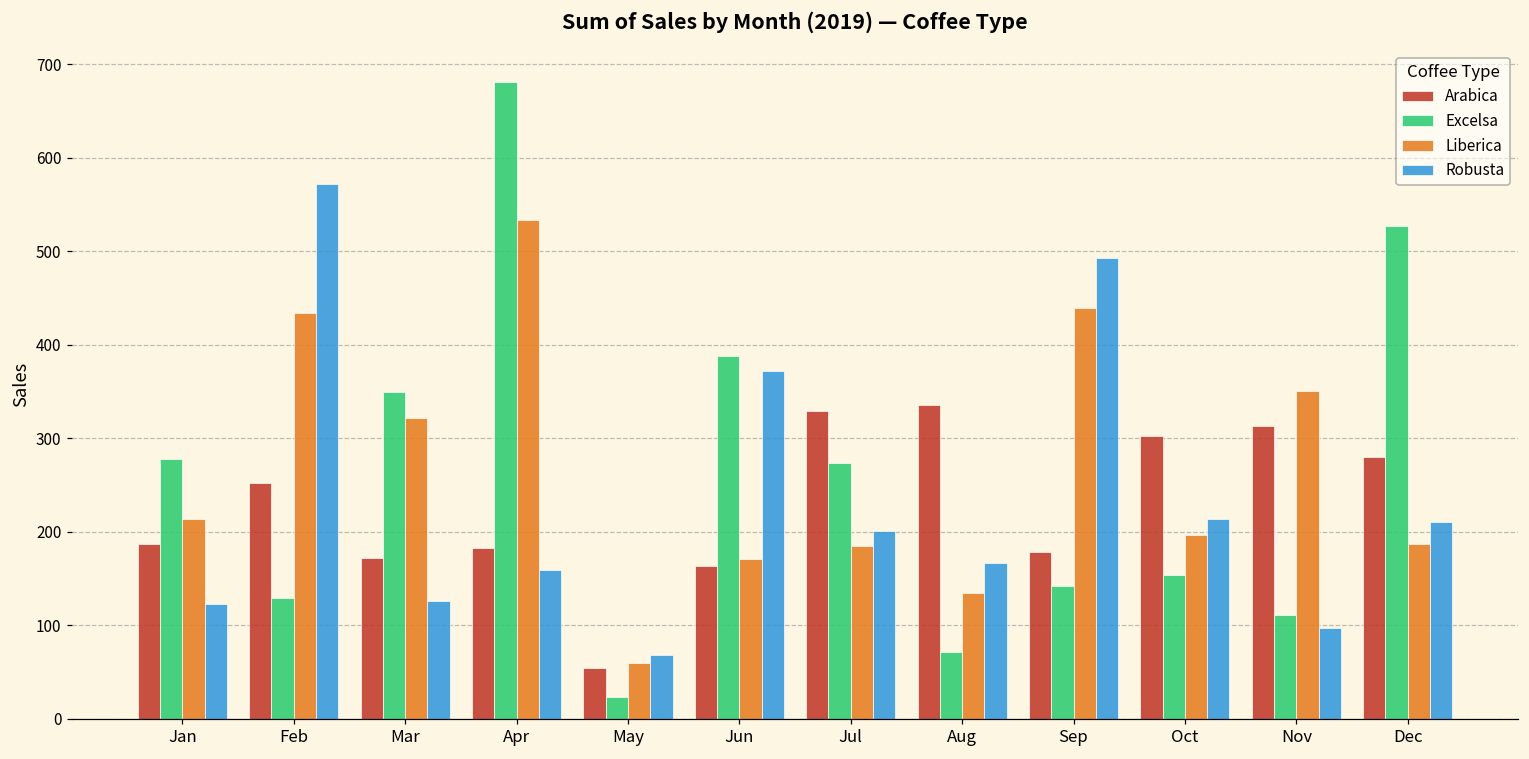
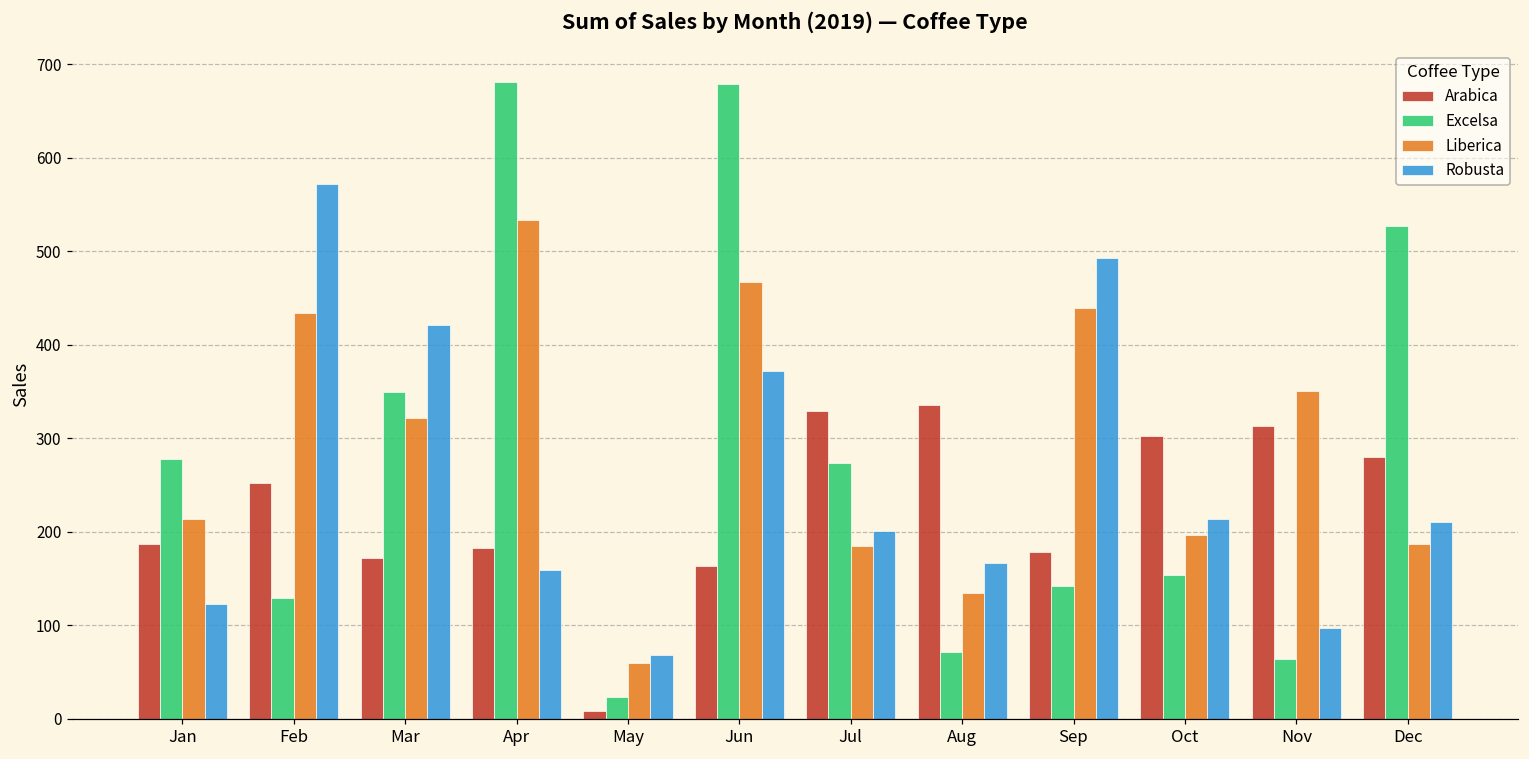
  {
    "Arabica": {
      "Jan": 190,
      "Feb": 250,
      "Mar": 170,
      "Apr": 180,
-     "May": 50,
+     "May": 10,
      "Jun": 160,
      "Jul": 330,
      "Aug": 330,
      "Sep": 180,
      "Oct": 300,
      "Nov": 310,
      "Dec": 280
    },
    "Excelsa": {
      "Jan": 280,
      "Feb": 130,
      "Mar": 350,
      "Apr": 680,
      "May": 20,
-     "Jun": 390,
+     "Jun": 680,
      "Jul": 270,
      "Aug": 70,
      "Sep": 140,
      "Oct": 150,
-     "Nov": 110,
+     "Nov": 60,
      "Dec": 530
    },
    "Liberica": {
      "Jan": 210,
      "Feb": 430,
      "Mar": 320,
      "Apr": 530,
      "May": 60,
-     "Jun": 170,
+     "Jun": 470,
      "Jul": 180,
      "Aug": 130,
      "Sep": 440,
      "Oct": 200,
      "Nov": 350,
      "Dec": 190
    },
    "Robusta": {
      "Jan": 120,
      "Feb": 570,
-     "Mar": 130,
+     "Mar": 420,
      "Apr": 160,
      "May": 70,
      "Jun": 370,
      "Jul": 200,
      "Aug": 170,
      "Sep": 490,
      "Oct": 210,
      "Nov": 100,
      "Dec": 210
    }
  }
